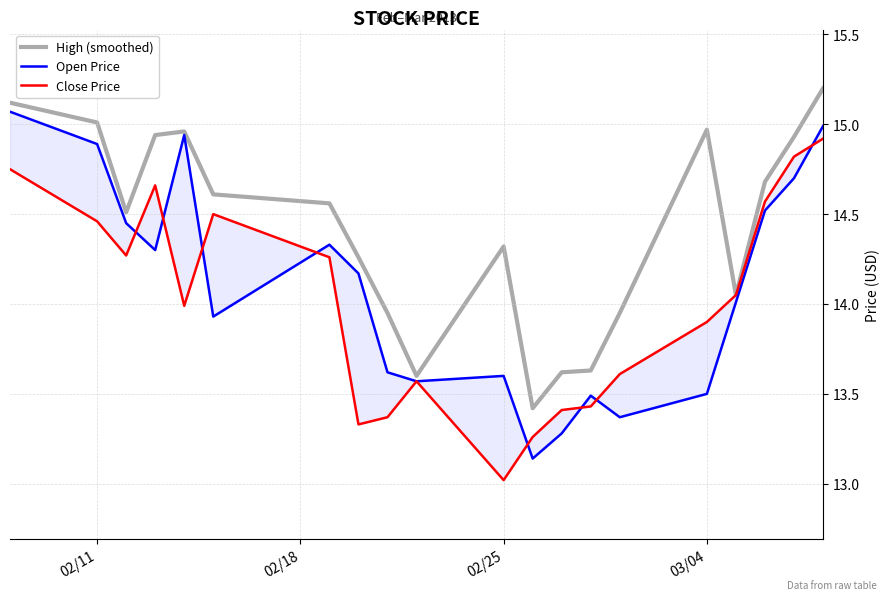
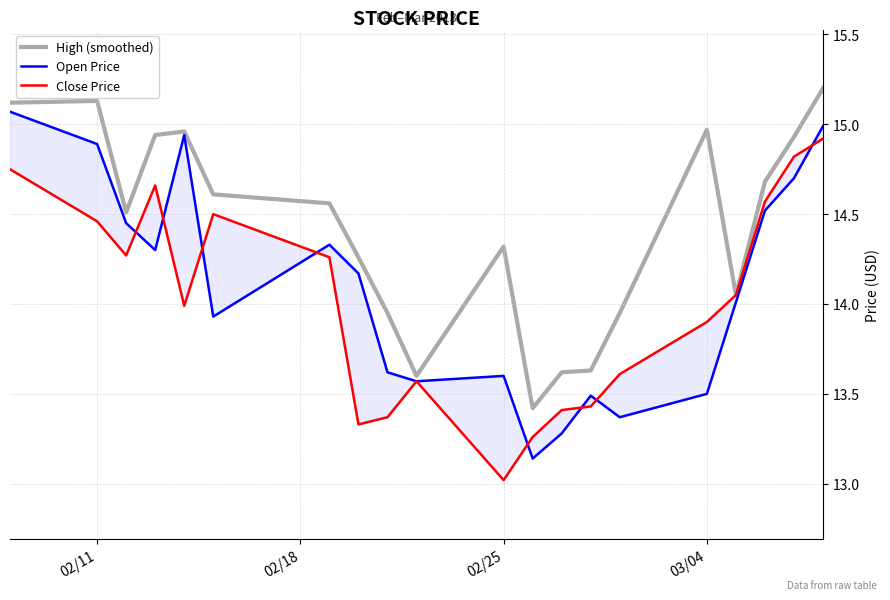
  {
    "High (smoothed)": {
-     "02/11": 15.01,
+     "02/11": 15.13,
      "02/25": 14.32,
      "03/04": 14.97
    },
    "Close Price": {
      "02/11": 14.46,
      "02/25": 13.02
    }
  }
